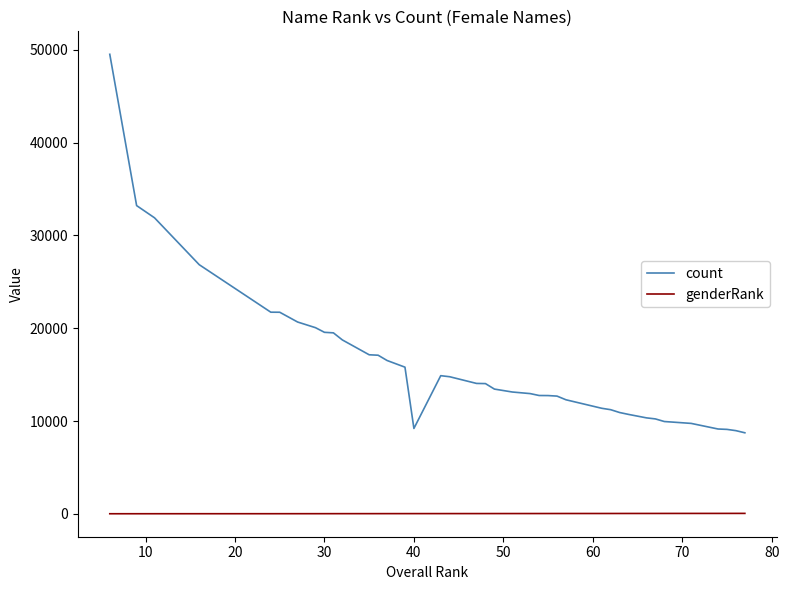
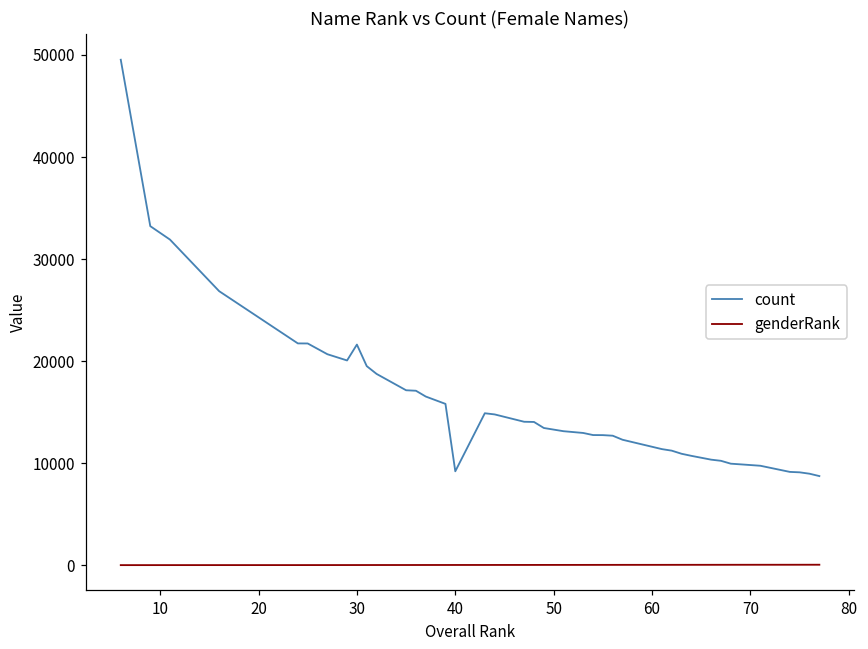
  {
    "count": {
-     "30": 20000,
+     "30": 22000,
      "40": 9000
    },
    "genderRank": {
      "30": 0,
      "40": 0
    }
  }
